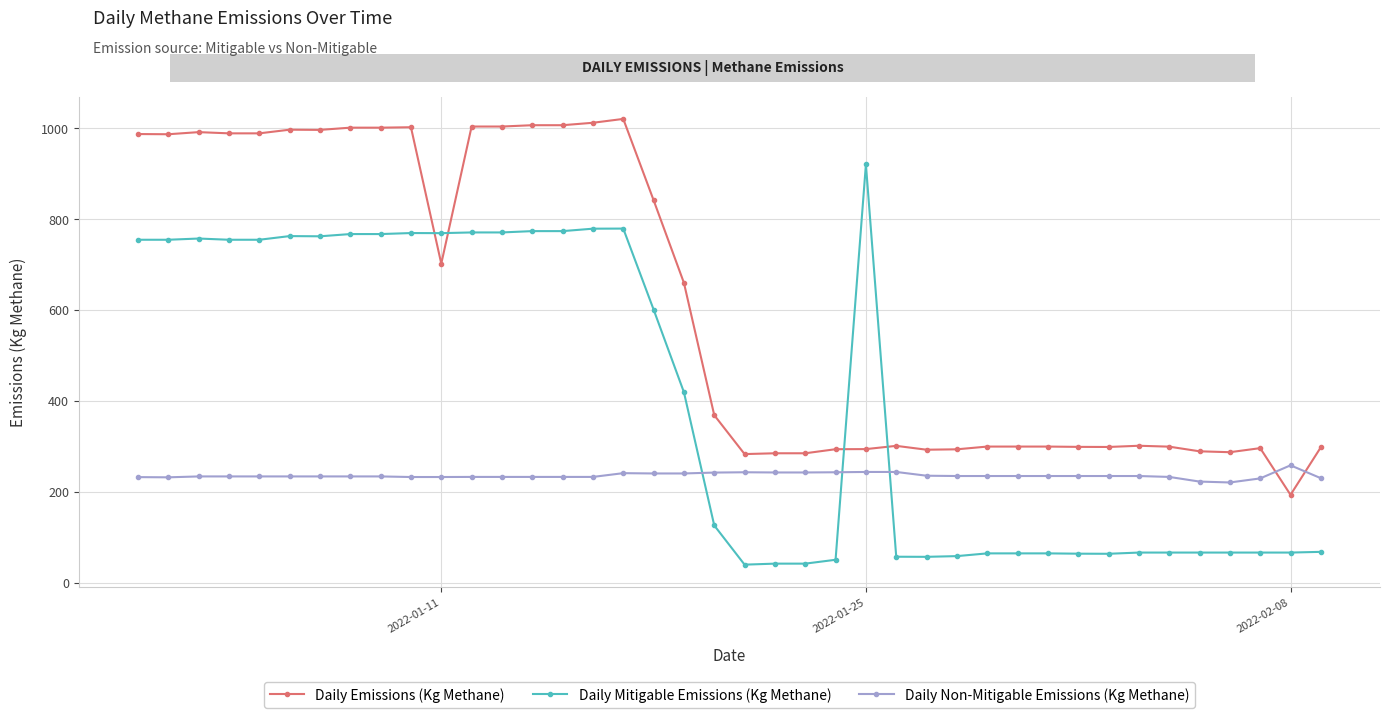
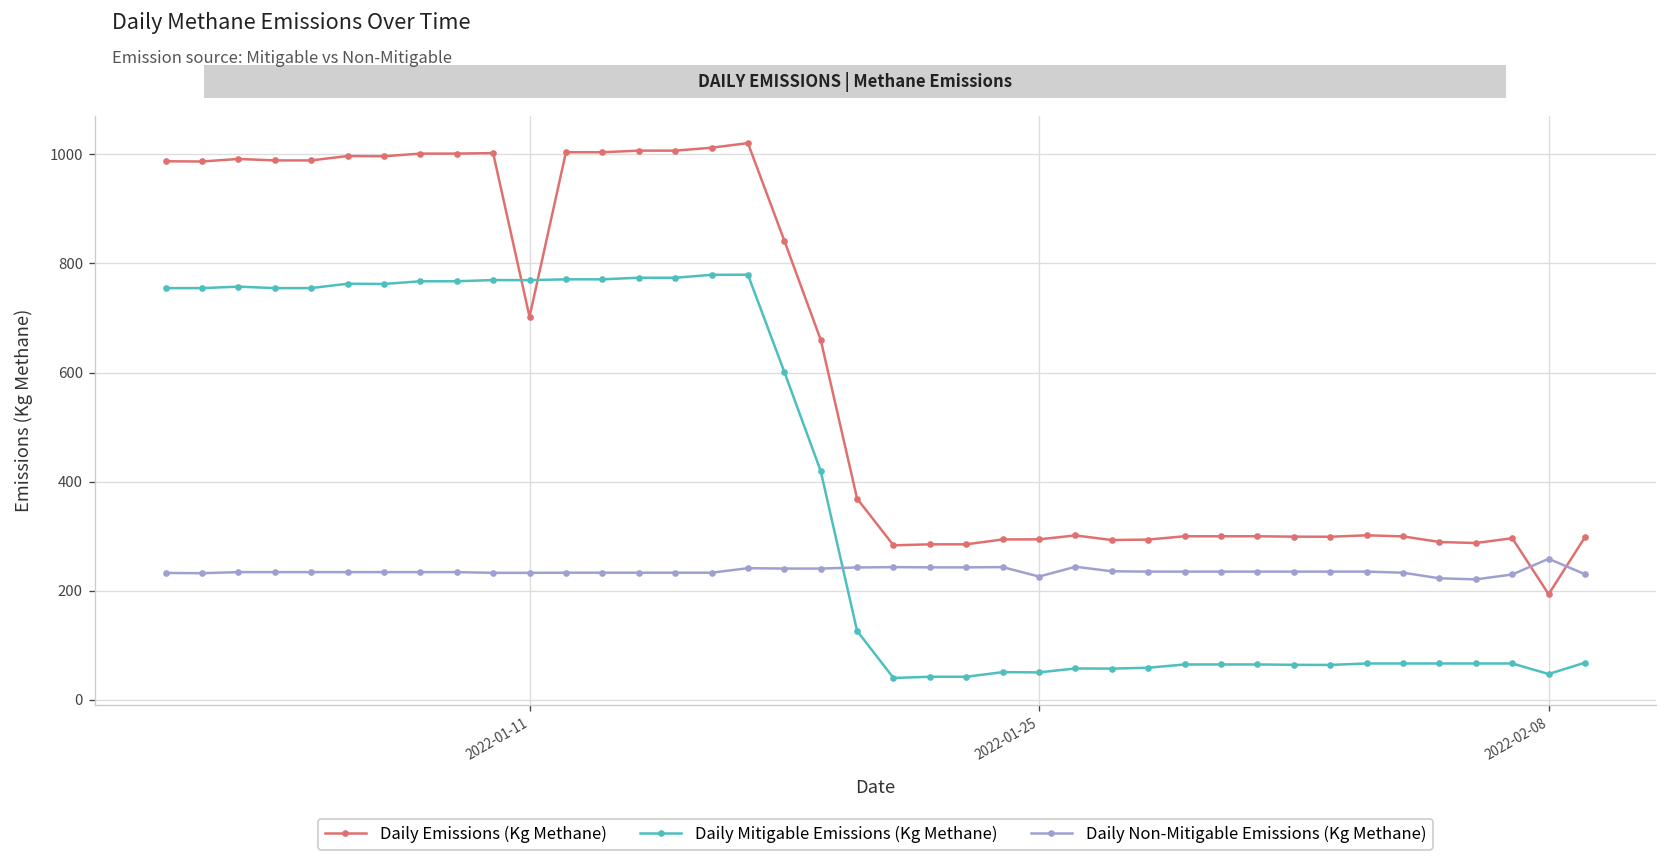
  {
    "Daily Emissions (Kg Methane)": {
      "2022-01-11": 700,
      "2022-01-25": 290,
      "2022-02-08": 190
    },
    "Daily Mitigable Emissions (Kg Methane)": {
      "2022-01-11": 770,
-     "2022-01-25": 920,
-     "2022-02-08": 70
+     "2022-01-25": 50,
+     "2022-02-08": 50
    },
    "Daily Non-Mitigable Emissions (Kg Methane)": {
      "2022-01-11": 230,
-     "2022-01-25": 240,
+     "2022-01-25": 230,
      "2022-02-08": 260
    }
  }
